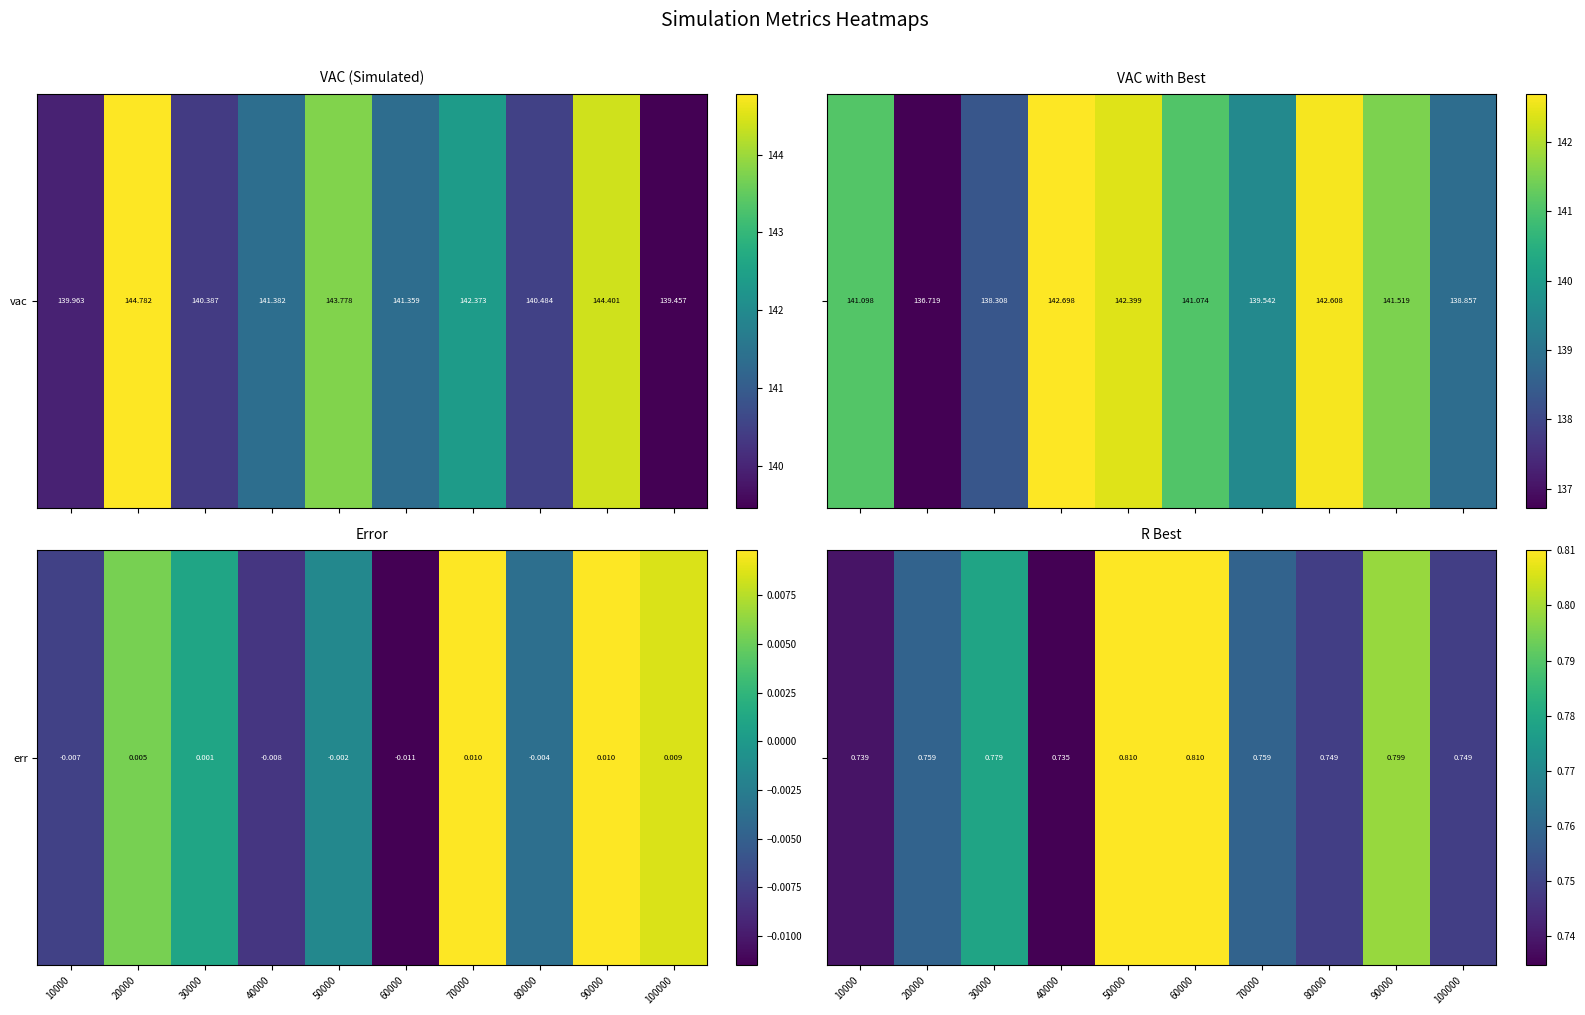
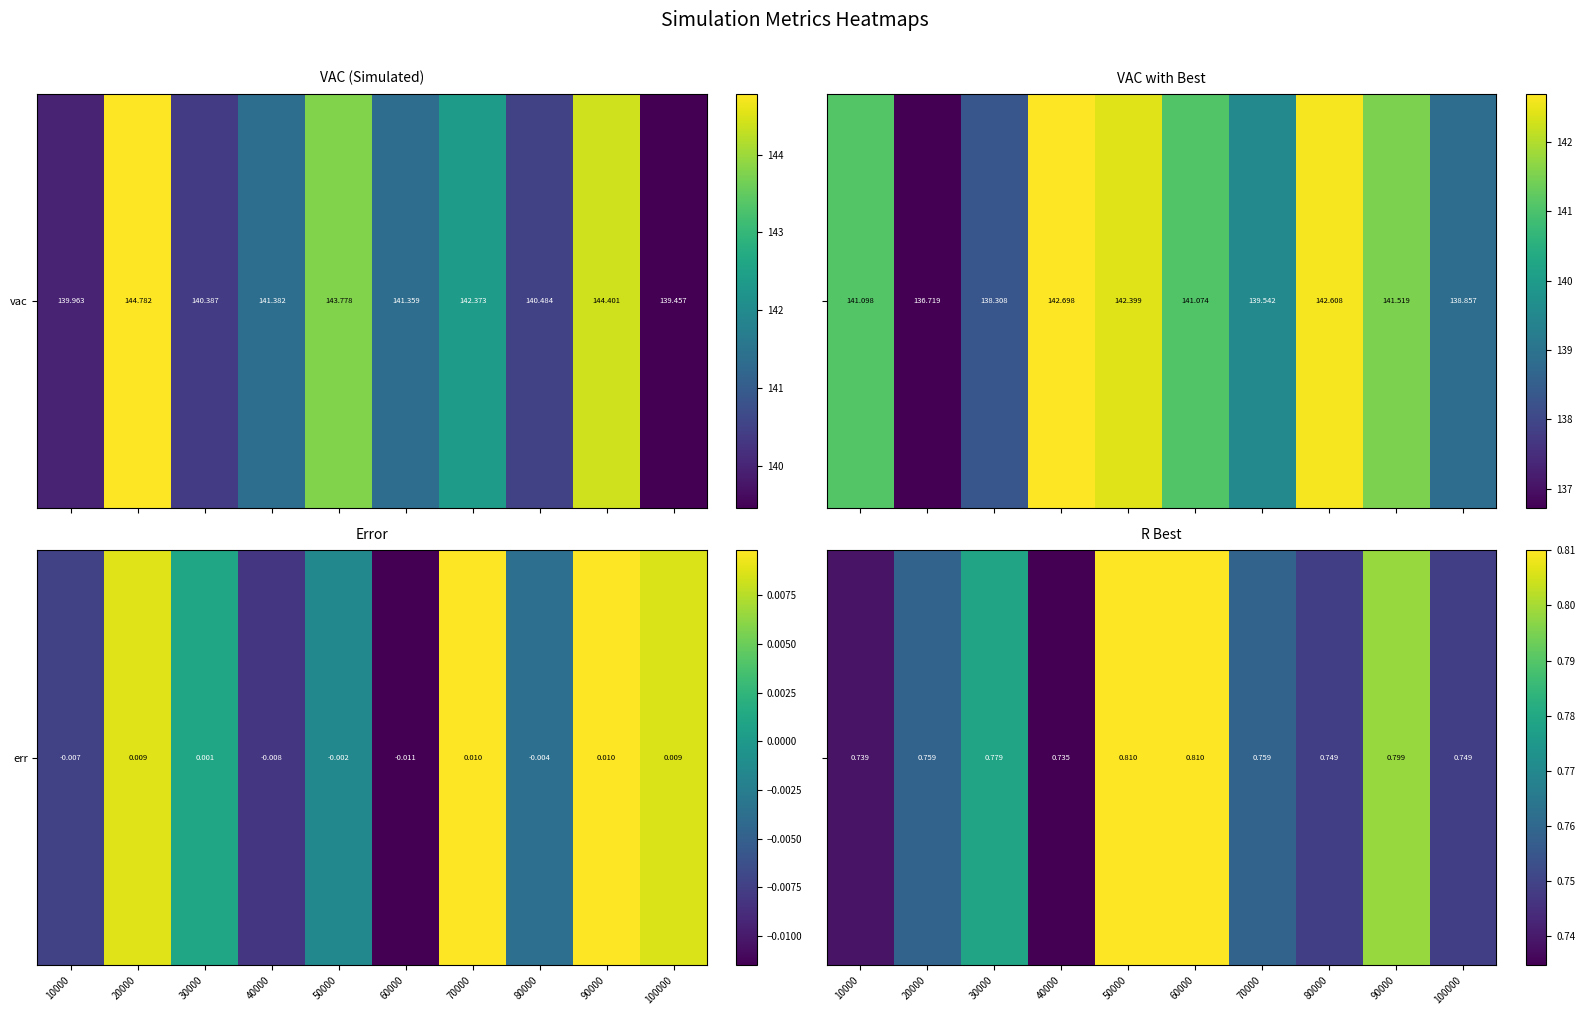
  {
    "Error": {
      "err": {
        "10000": -0.007,
-       "20000": 0.005,
+       "20000": 0.009,
        "30000": 0.001,
        "40000": -0.008,
        "50000": -0.002,
        "60000": -0.011,
        "70000": 0.010,
        "80000": -0.004,
        "90000": 0.010,
        "100000": 0.009
      }
    }
  }
